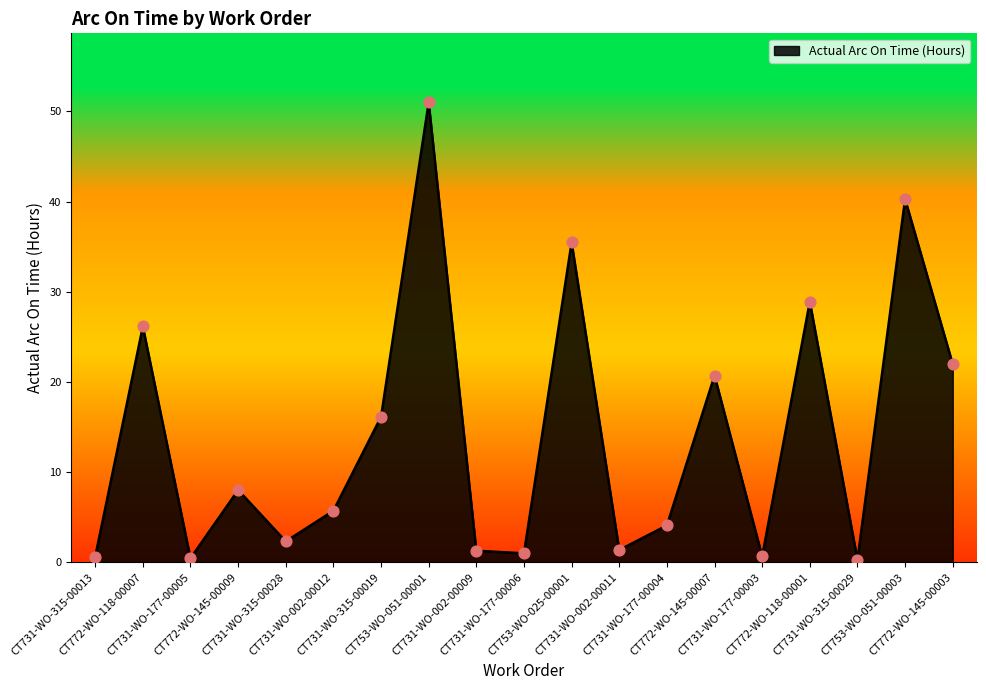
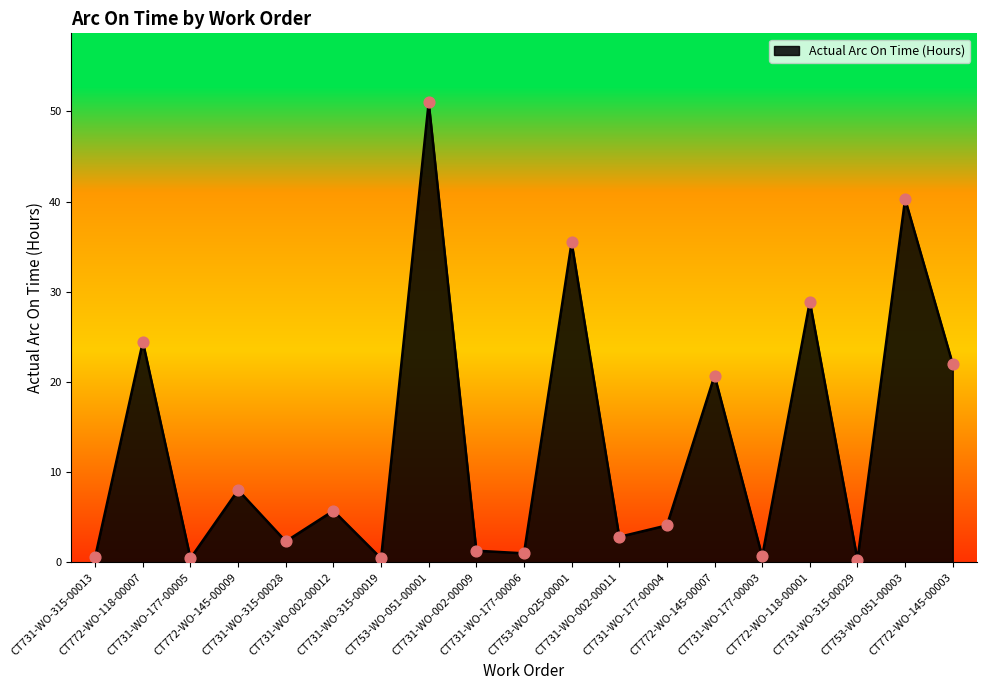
  {
    "CT731-WO-315-00013": 1,
-   "CT772-WO-118-00007": 26,
+   "CT772-WO-118-00007": 24,
    "CT731-WO-177-00005": 0,
    "CT772-WO-145-00009": 8,
    "CT731-WO-315-00028": 2,
    "CT731-WO-002-00012": 6,
-   "CT731-WO-315-00019": 16,
+   "CT731-WO-315-00019": 0,
    "CT753-WO-051-00001": 51,
    "CT731-WO-002-00009": 1,
    "CT731-WO-177-00006": 1,
    "CT753-WO-025-00001": 35,
-   "CT731-WO-002-00011": 1,
+   "CT731-WO-002-00011": 3,
    "CT731-WO-177-00004": 4,
    "CT772-WO-145-00007": 21,
    "CT731-WO-177-00003": 1,
    "CT772-WO-118-00001": 29,
    "CT731-WO-315-00029": 0,
    "CT753-WO-051-00003": 40,
    "CT772-WO-145-00003": 22
  }
